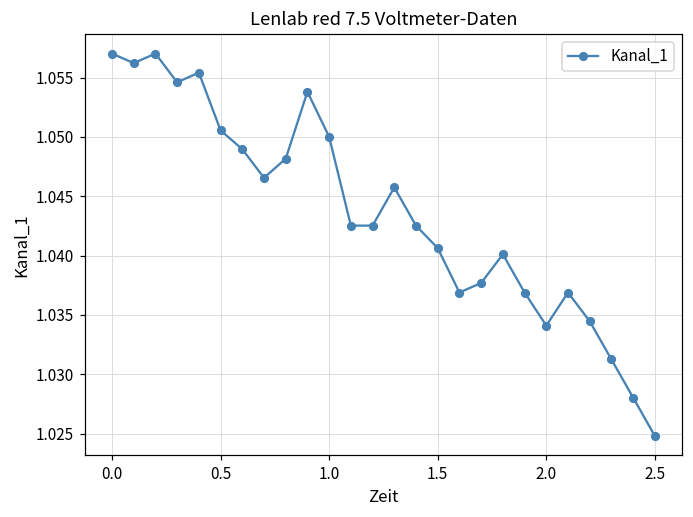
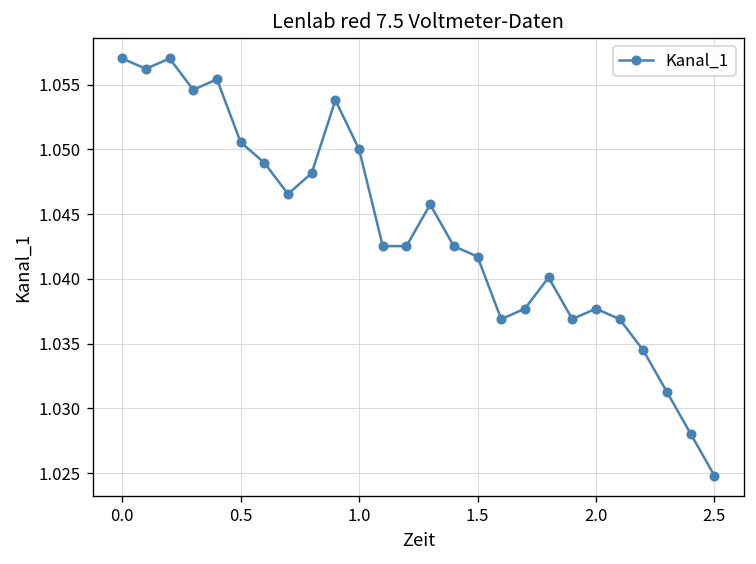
  {
    "0.0": 1.0570,
    "0.5": 1.0506,
    "1.0": 1.0500,
-   "1.5": 1.0406,
-   "2.0": 1.0341,
+   "1.5": 1.0417,
+   "2.0": 1.0377,
    "2.5": 1.0248
  }
